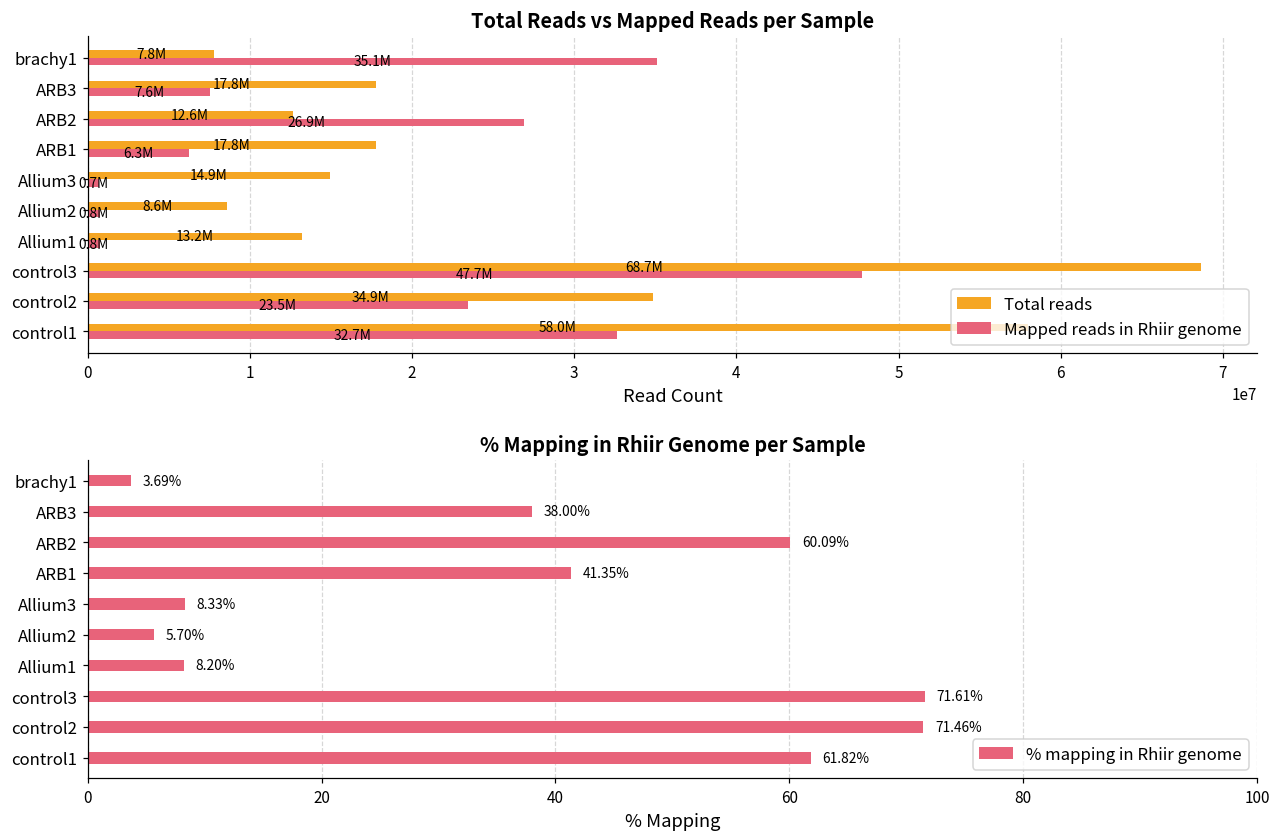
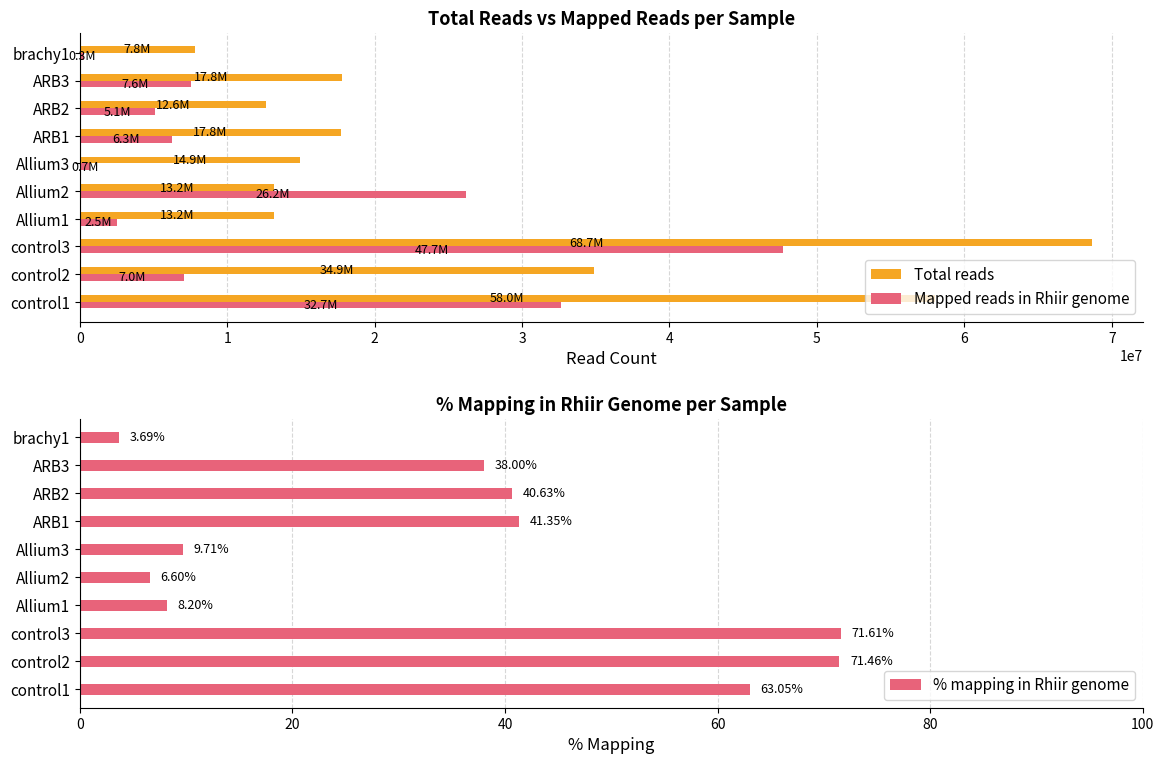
  {
    "Total Reads vs Mapped Reads per Sample": {
      "Total reads": {
        "brachy1": "7.8M",
        "ARB3": "17.8M",
        "ARB2": "12.6M",
        "ARB1": "17.8M",
        "Allium3": "14.9M",
-       "Allium2": "8.6M",
+       "Allium2": "13.2M",
        "Allium1": "13.2M",
        "control3": "68.7M",
        "control2": "34.9M"
      },
      "Mapped reads in Rhiir genome": {
-       "brachy1": "35.1M",
+       "brachy1": "0.3M",
        "ARB3": "7.6M",
-       "ARB2": "26.9M",
+       "ARB2": "5.1M",
        "ARB1": "6.3M",
        "Allium3": "0.7M",
-       "Allium2": "0.8M",
-       "Allium1": "0.8M",
+       "Allium2": "26.2M",
+       "Allium1": "2.5M",
        "control3": "47.7M",
-       "control2": "23.5M",
+       "control2": "7.0M",
        "control1": "32.7M"
      }
    },
    "% Mapping in Rhiir Genome per Sample": {
      "brachy1": "3.69%",
      "ARB3": "38.00%",
-     "ARB2": "60.09%",
+     "ARB2": "40.63%",
      "ARB1": "41.35%",
-     "Allium3": "8.33%",
-     "Allium2": "5.70%",
+     "Allium3": "9.71%",
+     "Allium2": "6.60%",
      "Allium1": "8.20%",
      "control3": "71.61%",
      "control2": "71.46%",
-     "control1": "61.82%"
+     "control1": "63.05%"
    }
  }
